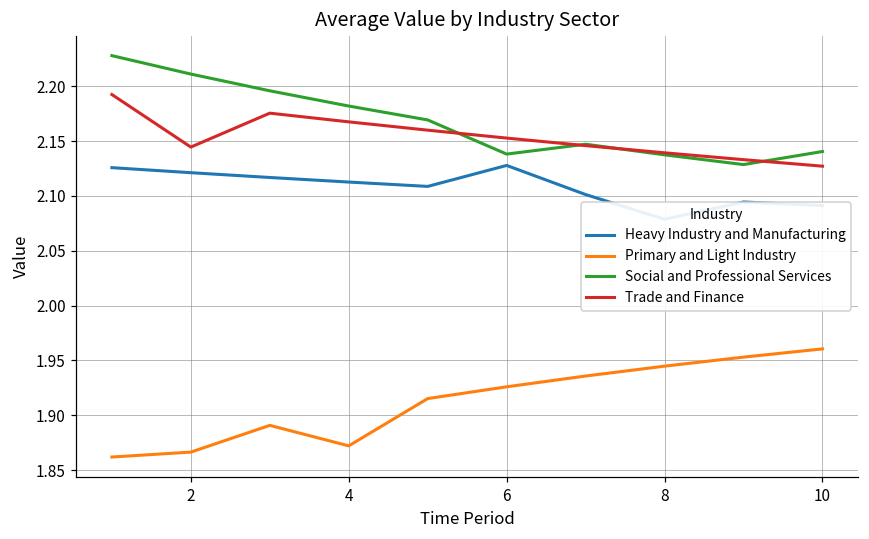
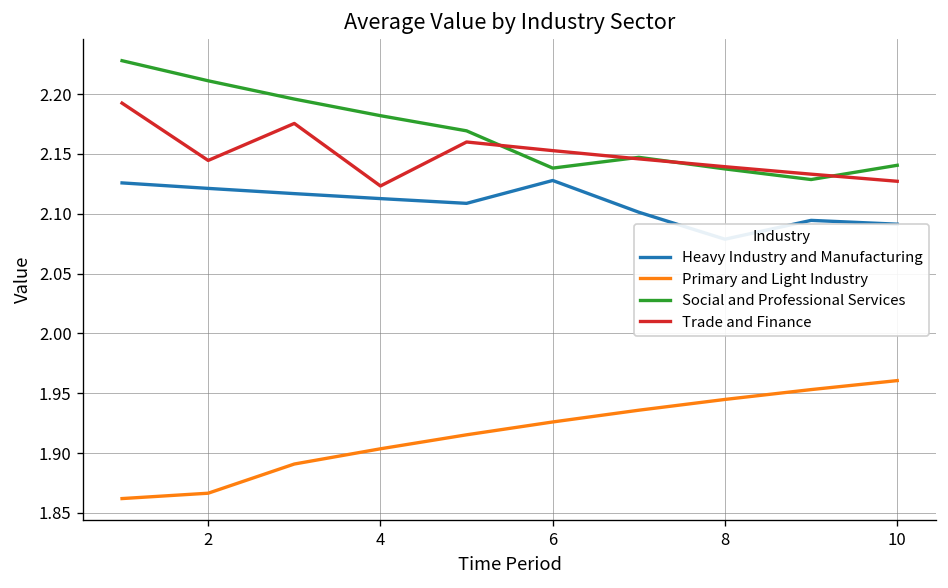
  {
    "Heavy Industry and Manufacturing": {
      "2": 2.12,
      "4": 2.11,
      "6": 2.13
    },
    "Primary and Light Industry": {
      "2": 1.87,
-     "4": 1.87,
+     "4": 1.90,
      "6": 1.93,
      "8": 1.94,
      "10": 1.96
    },
    "Social and Professional Services": {
      "2": 2.21,
      "4": 2.18,
      "6": 2.14,
      "10": 2.14
    },
    "Trade and Finance": {
      "2": 2.14,
-     "4": 2.17,
+     "4": 2.12,
      "6": 2.15,
      "10": 2.13
    }
  }
